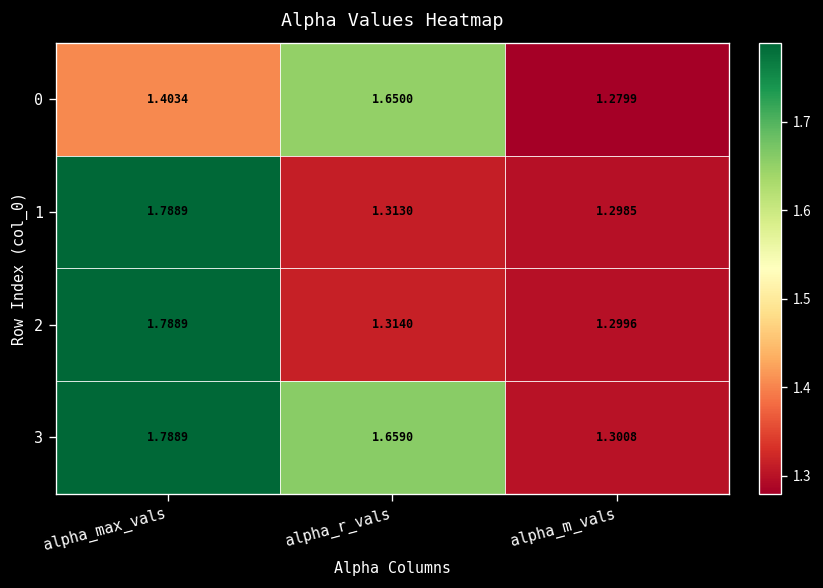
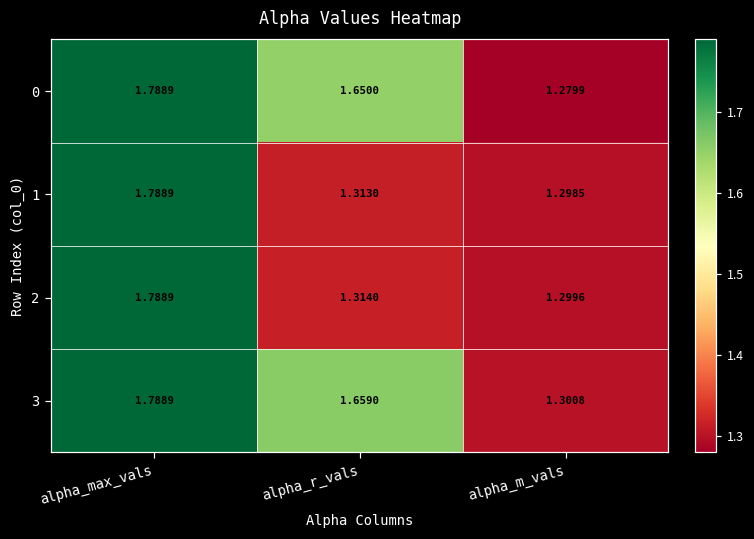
  {
    "0": {
-     "alpha_max_vals": 1.4034,
+     "alpha_max_vals": 1.7889,
      "alpha_r_vals": 1.6500,
      "alpha_m_vals": 1.2799
    },
    "1": {
      "alpha_max_vals": 1.7889,
      "alpha_r_vals": 1.3130,
      "alpha_m_vals": 1.2985
    },
    "2": {
      "alpha_max_vals": 1.7889,
      "alpha_r_vals": 1.3140,
      "alpha_m_vals": 1.2996
    },
    "3": {
      "alpha_max_vals": 1.7889,
      "alpha_r_vals": 1.6590,
      "alpha_m_vals": 1.3008
    }
  }
